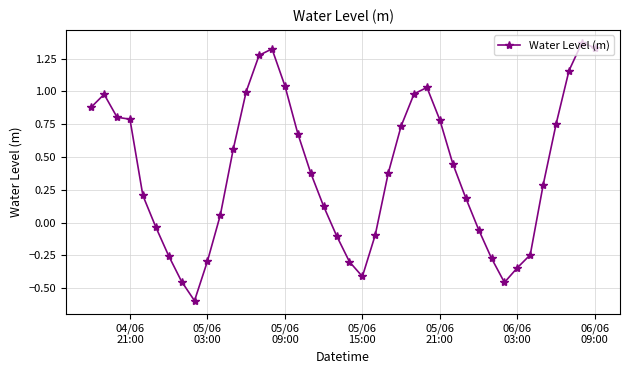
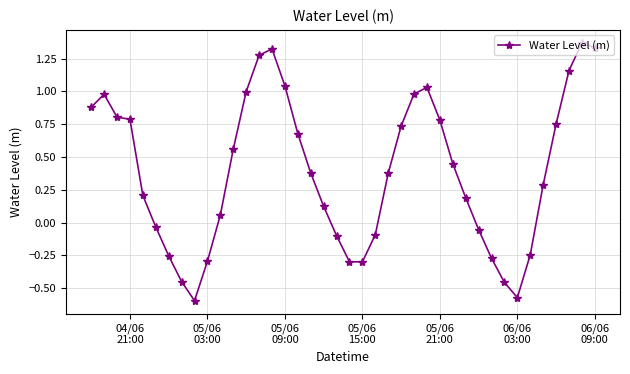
  {
    "04/06 21:00": 0.79,
    "05/06 03:00": -0.29,
    "05/06 09:00": 1.04,
-   "05/06 15:00": -0.41,
+   "05/06 15:00": -0.30,
    "05/06 21:00": 0.78,
-   "06/06 03:00": -0.34
+   "06/06 03:00": -0.57
  }
